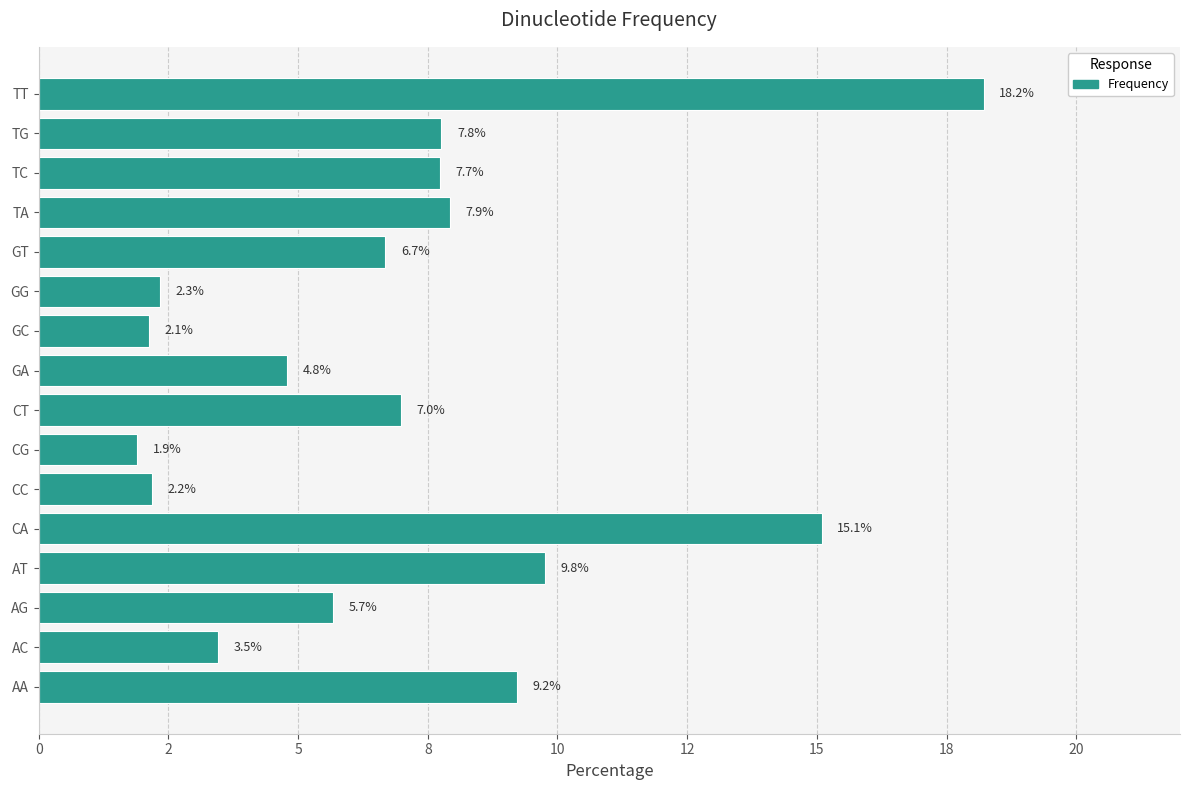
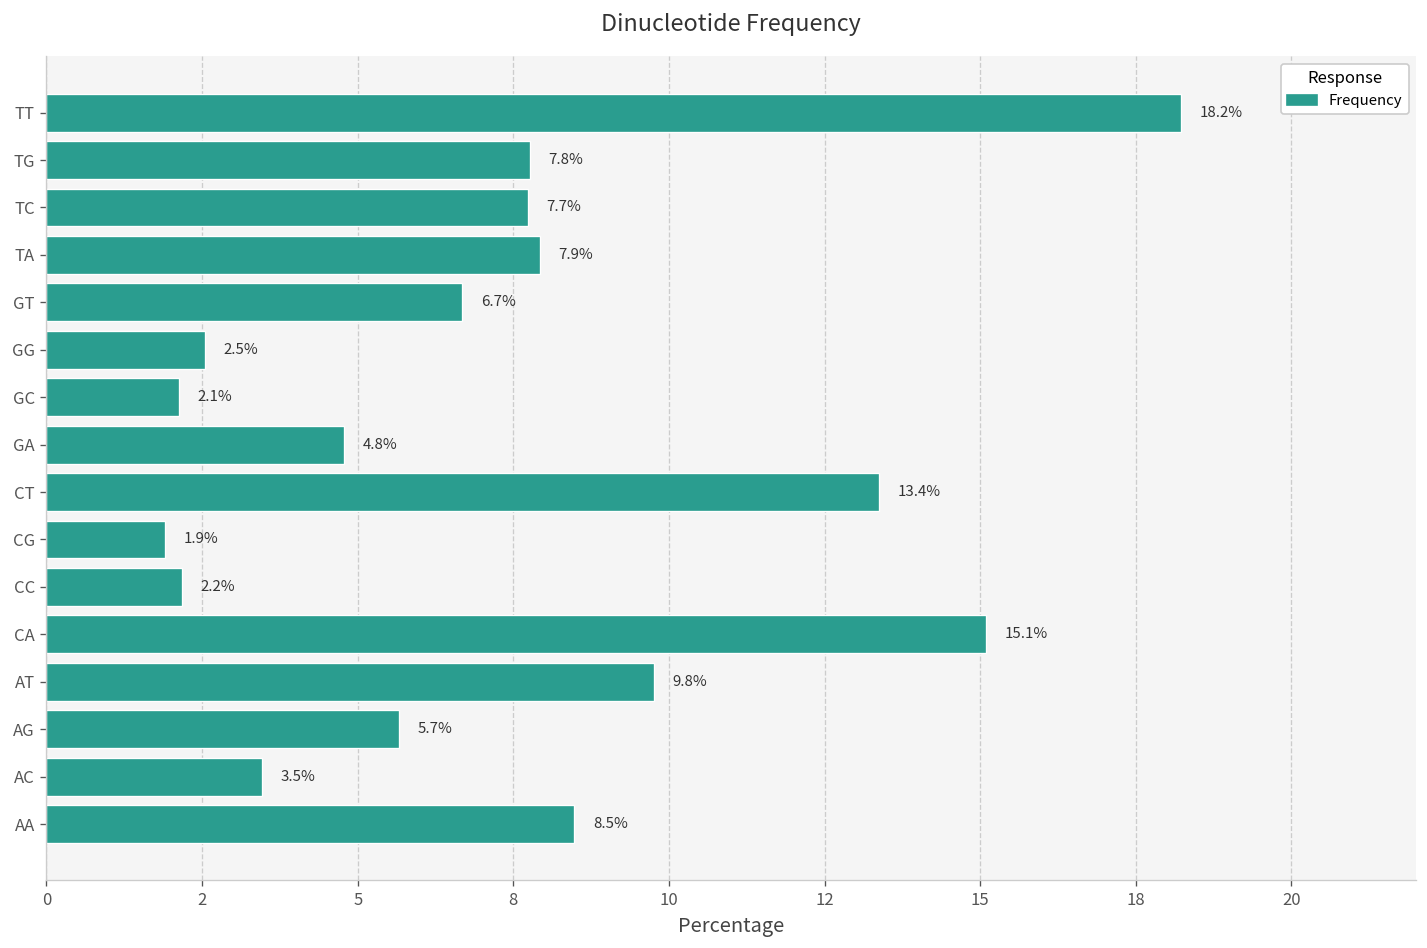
  {
    "TT": "18.2%",
    "TG": "7.8%",
    "TC": "7.7%",
    "TA": "7.9%",
    "GT": "6.7%",
-   "GG": "2.3%",
+   "GG": "2.5%",
    "GC": "2.1%",
    "GA": "4.8%",
-   "CT": "7.0%",
+   "CT": "13.4%",
    "CG": "1.9%",
    "CC": "2.2%",
    "CA": "15.1%",
    "AT": "9.8%",
    "AG": "5.7%",
    "AC": "3.5%",
-   "AA": "9.2%"
+   "AA": "8.5%"
  }
